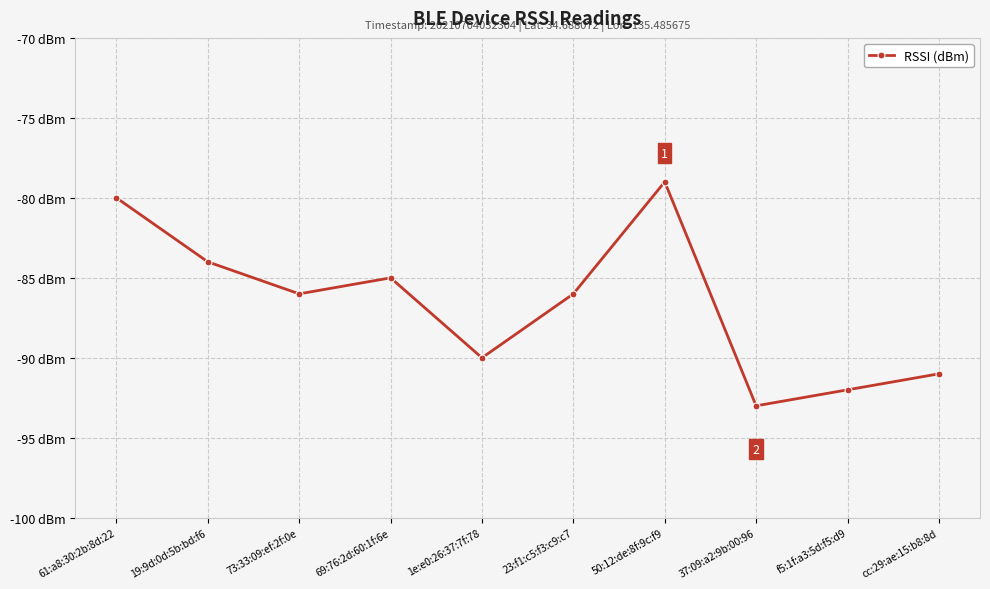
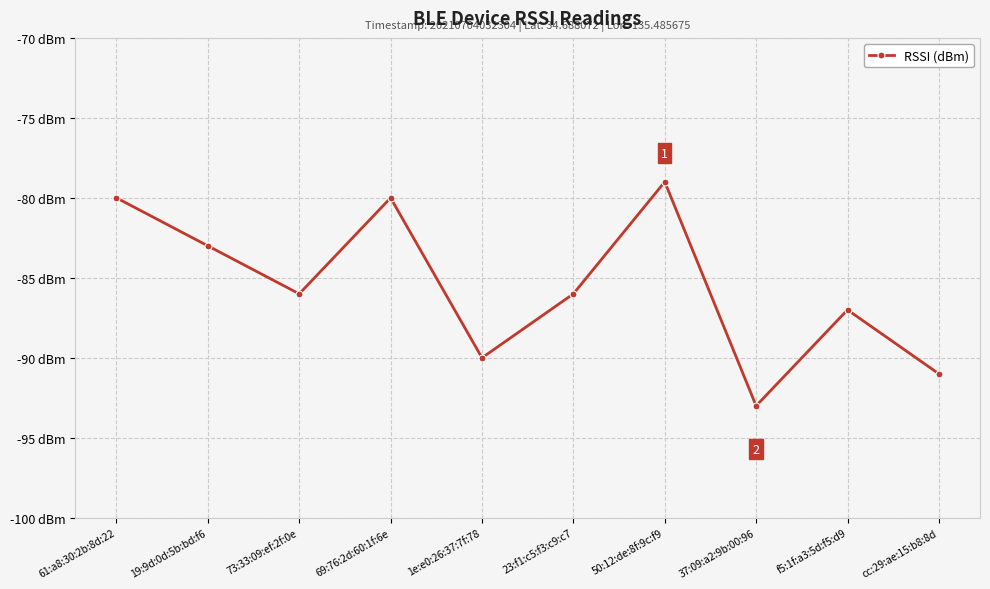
  {
    "61:a8:30:2b:8d:22": "-80 dBm",
-   "19:9d:0d:5b:bd:f6": "-84 dBm",
+   "19:9d:0d:5b:bd:f6": "-83 dBm",
    "73:33:09:ef:2f:0e": "-86 dBm",
-   "69:76:2d:60:1f:6e": "-85 dBm",
+   "69:76:2d:60:1f:6e": "-80 dBm",
    "1e:e0:26:37:7f:78": "-90 dBm",
    "23:f1:c5:f3:c9:c7": "-86 dBm",
    "37:09:a2:9b:00:96": "-93 dBm",
-   "f5:1f:a3:5d:f5:d9": "-92 dBm",
+   "f5:1f:a3:5d:f5:d9": "-87 dBm",
    "cc:29:ae:15:b8:8d": "-91 dBm"
  }
